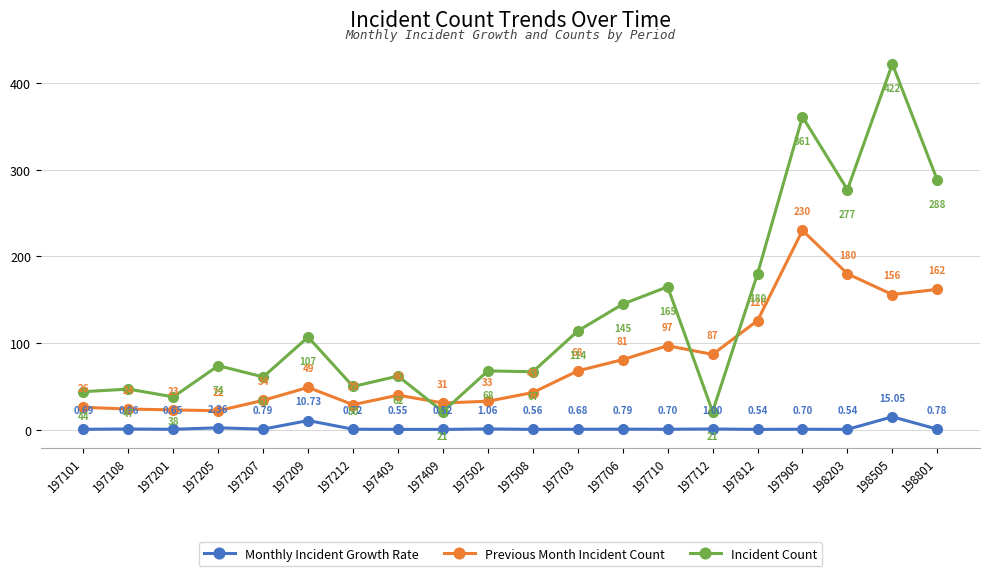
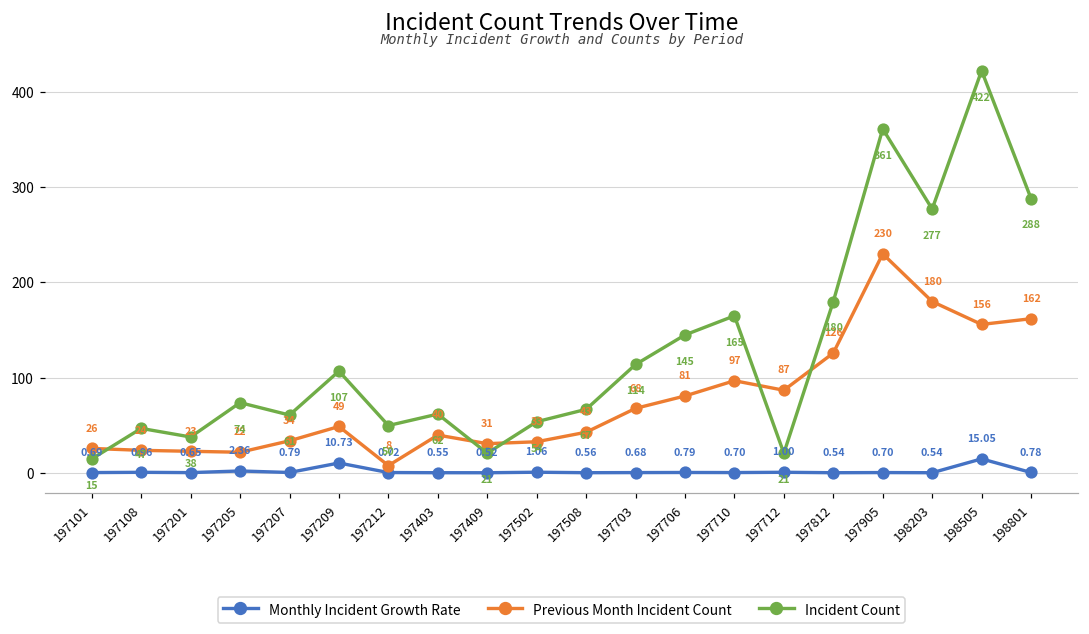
  {
    "Monthly Incident Growth Rate": {
      "197207": 0.79,
      "197209": 10.73,
      "197403": 0.55,
      "197508": 0.56,
      "197703": 0.68,
      "197706": 0.79,
      "197710": 0.70,
      "197812": 0.54,
      "197905": 0.70,
      "198203": 0.54,
      "198505": 15.05,
      "198801": 0.78
    },
    "Previous Month Incident Count": {
      "197101": 26,
-     "197212": 29,
+     "197212": 8,
      "197409": 31,
      "197706": 81,
      "197710": 97,
      "197712": 87,
      "197905": 230,
      "198203": 180,
      "198505": 156,
      "198801": 162
    },
    "Incident Count": {
-     "197101": 44,
+     "197101": 15,
      "197201": 38,
-     "197502": 68,
+     "197502": 54,
      "197706": 145,
      "197710": 165,
      "197712": 21,
      "197905": 361,
      "198203": 277,
      "198505": 422,
      "198801": 288
    }
  }
